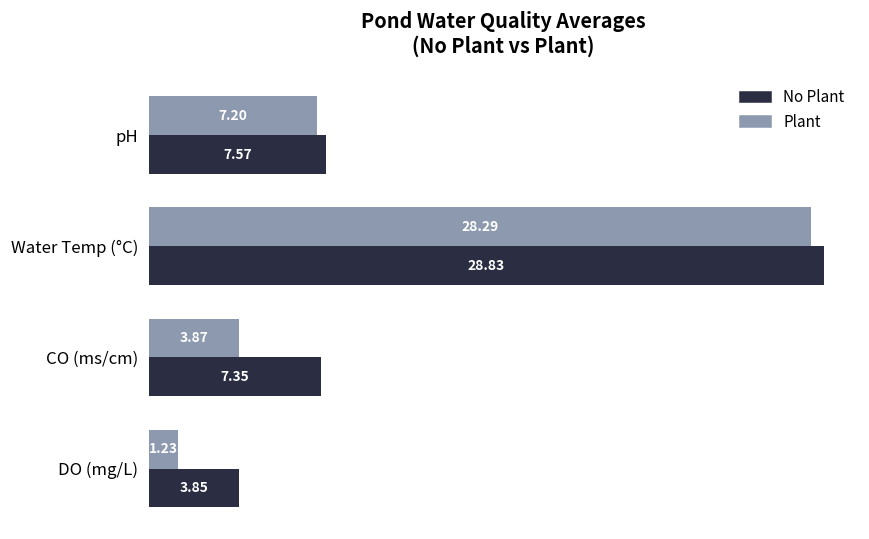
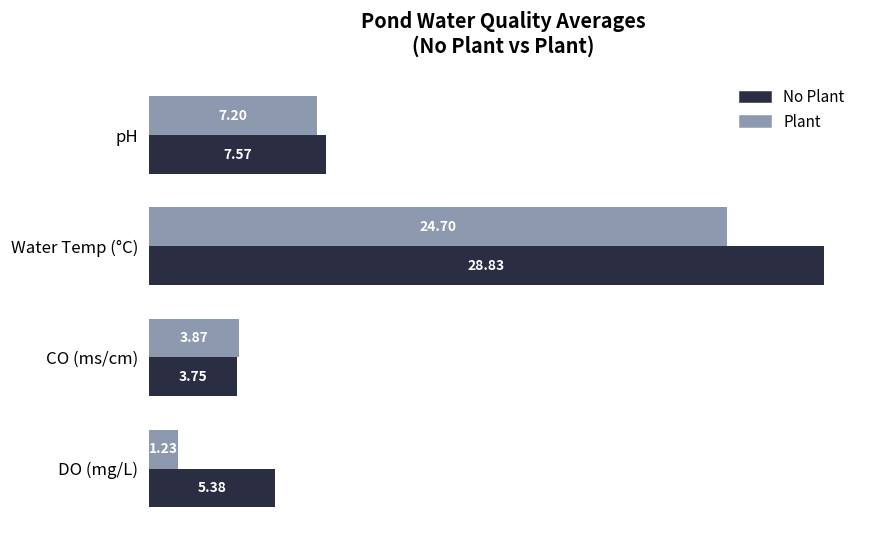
  {
    "No Plant": {
      "pH": 7.57,
      "Water Temp (°C)": 28.83,
-     "CO (ms/cm)": 7.35,
-     "DO (mg/L)": 3.85
+     "CO (ms/cm)": 3.75,
+     "DO (mg/L)": 5.38
    },
    "Plant": {
      "pH": 7.20,
-     "Water Temp (°C)": 28.29,
+     "Water Temp (°C)": 24.70,
      "CO (ms/cm)": 3.87,
      "DO (mg/L)": 1.23
    }
  }
